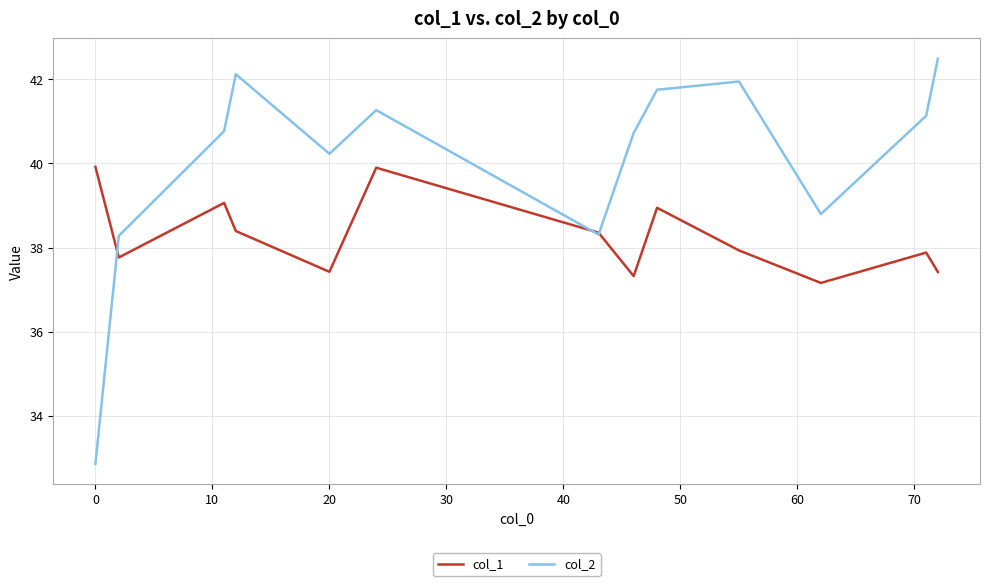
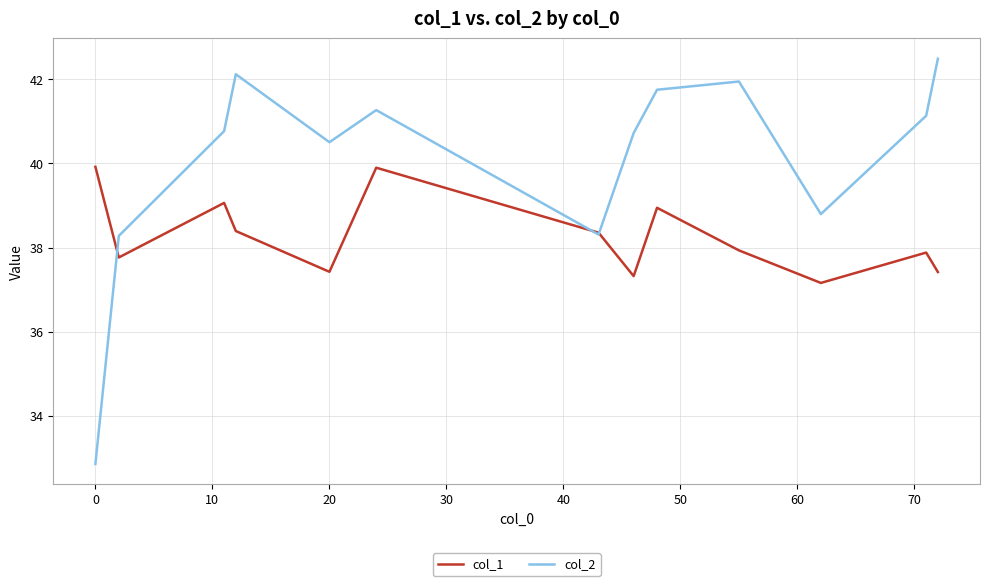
  {
    "col_1": {
      "0": 39.9,
      "20": 37.4
    },
    "col_2": {
      "0": 32.9,
-     "20": 40.2
+     "20": 40.5
    }
  }
